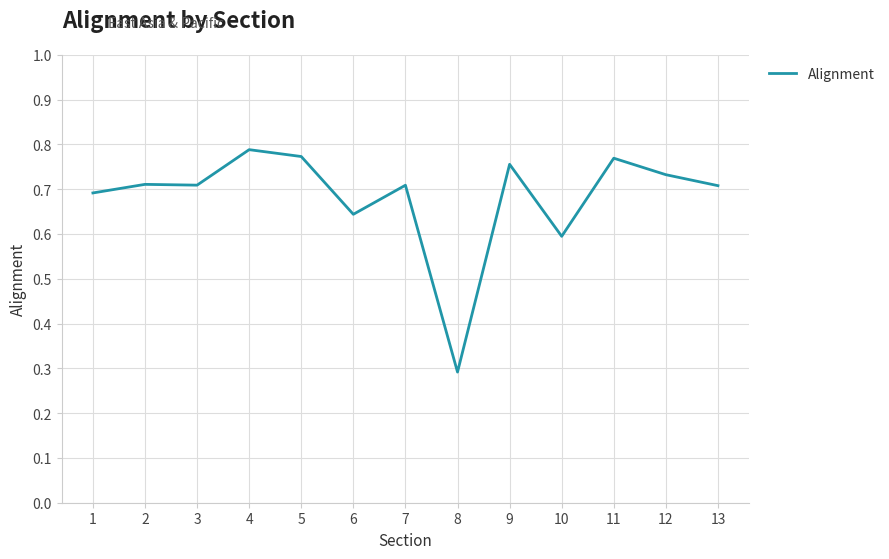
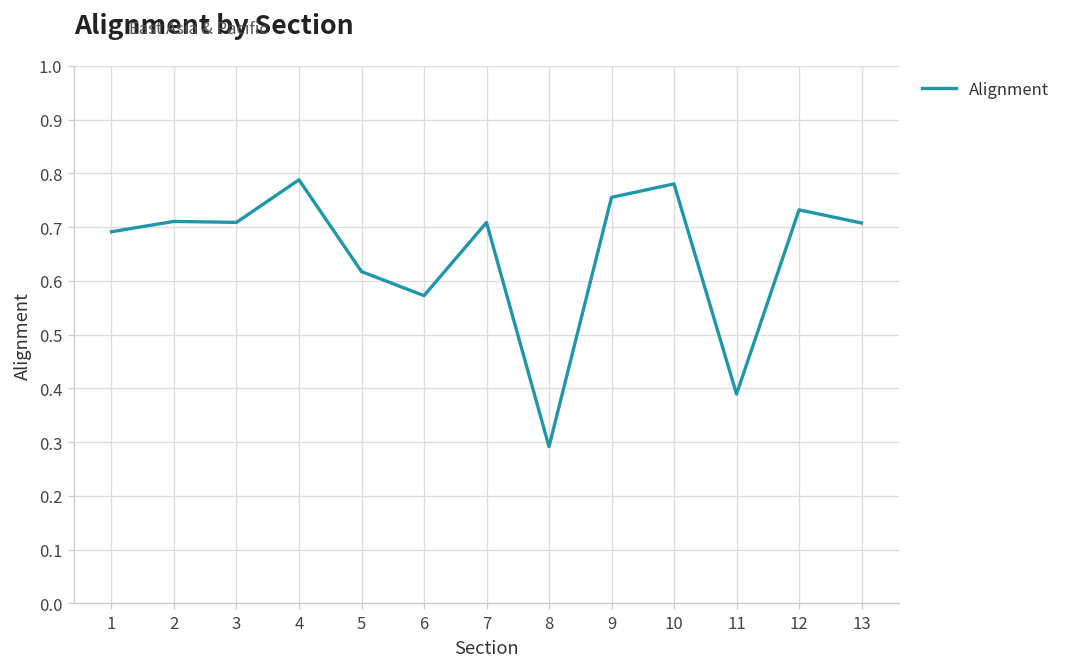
  {
    "1": 0.69,
    "2": 0.71,
    "3": 0.71,
    "4": 0.79,
-   "5": 0.77,
-   "6": 0.64,
+   "5": 0.62,
+   "6": 0.57,
    "7": 0.71,
    "8": 0.29,
    "9": 0.76,
-   "10": 0.59,
-   "11": 0.77,
+   "10": 0.78,
+   "11": 0.39,
    "12": 0.73,
    "13": 0.71
  }
